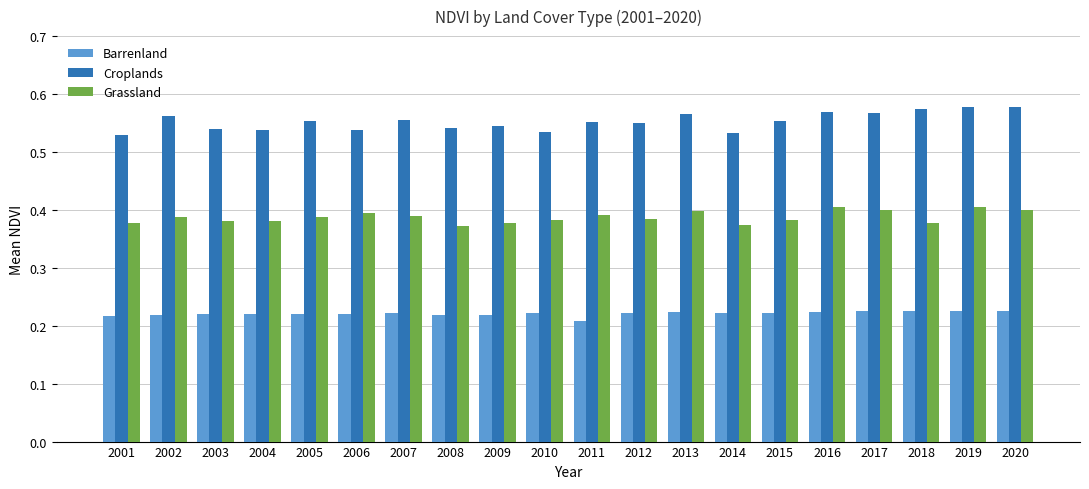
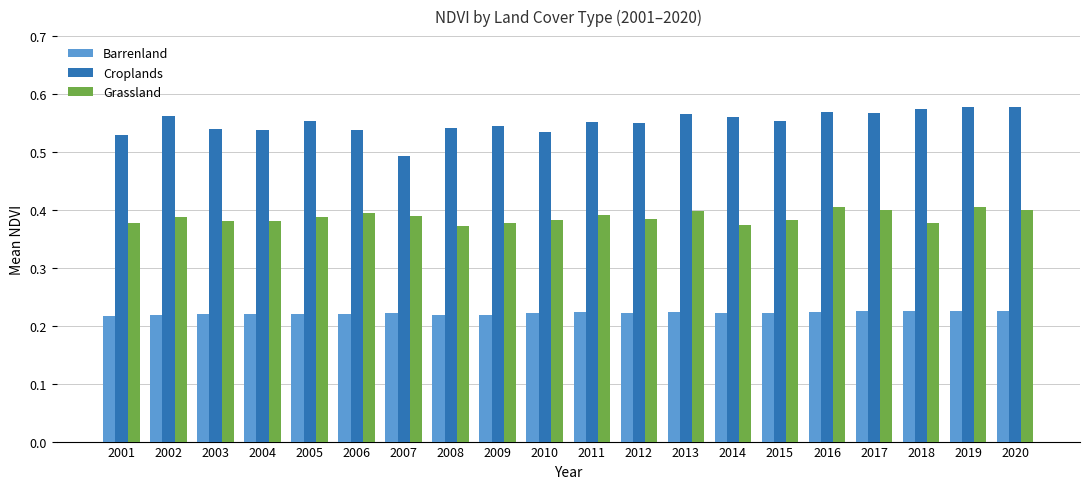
  {
    "Barrenland": {
      "2001": 0.22,
      "2002": 0.22,
      "2003": 0.22,
      "2004": 0.22,
      "2005": 0.22,
      "2006": 0.22,
      "2007": 0.22,
      "2008": 0.22,
      "2009": 0.22,
      "2010": 0.22,
-     "2011": 0.21,
+     "2011": 0.22,
      "2012": 0.22,
      "2013": 0.22,
      "2014": 0.22,
      "2015": 0.22,
      "2016": 0.22,
      "2017": 0.23,
      "2018": 0.23,
      "2019": 0.23,
      "2020": 0.23
    },
    "Croplands": {
      "2001": 0.53,
      "2002": 0.56,
      "2003": 0.54,
      "2004": 0.54,
      "2005": 0.55,
      "2006": 0.54,
-     "2007": 0.55,
+     "2007": 0.49,
      "2008": 0.54,
      "2009": 0.54,
      "2010": 0.53,
      "2011": 0.55,
      "2012": 0.55,
      "2013": 0.56,
-     "2014": 0.53,
+     "2014": 0.56,
      "2015": 0.55,
      "2016": 0.57,
      "2017": 0.57,
      "2018": 0.57,
      "2019": 0.58,
      "2020": 0.58
    },
    "Grassland": {
      "2001": 0.38,
      "2002": 0.39,
      "2003": 0.38,
      "2004": 0.38,
      "2005": 0.39,
      "2006": 0.39,
      "2007": 0.39,
      "2008": 0.37,
      "2009": 0.38,
      "2010": 0.38,
      "2011": 0.39,
      "2012": 0.38,
      "2013": 0.40,
      "2014": 0.37,
      "2015": 0.38,
      "2016": 0.41,
      "2017": 0.40,
      "2018": 0.38,
      "2019": 0.40,
      "2020": 0.40
    }
  }
